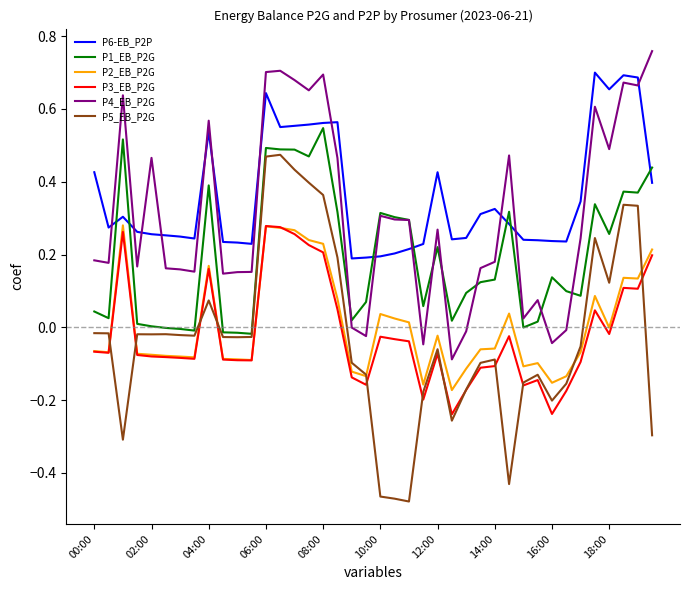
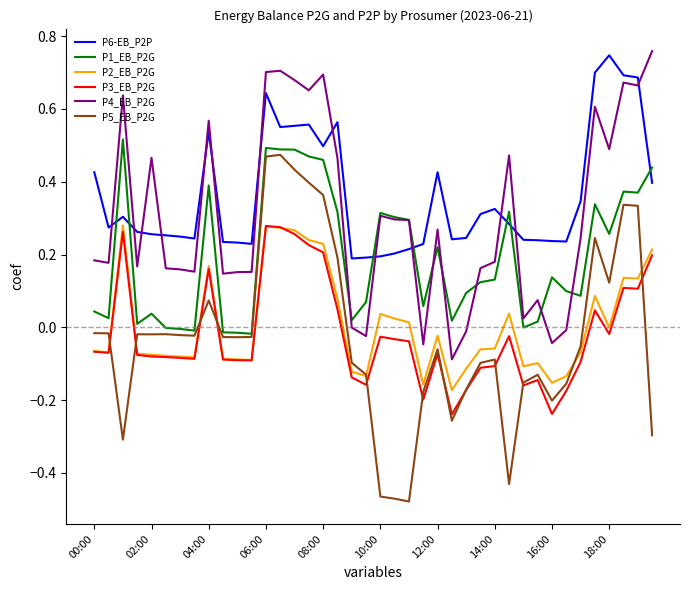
  {
    "P6-EB_P2P": {
      "00:00": 0.43,
      "02:00": 0.26,
      "04:00": 0.54,
      "06:00": 0.64,
-     "08:00": 0.56,
+     "08:00": 0.50,
      "10:00": 0.19,
      "12:00": 0.43,
      "14:00": 0.33,
      "16:00": 0.24,
-     "18:00": 0.65
+     "18:00": 0.75
    },
    "P1_EB_P2G": {
      "00:00": 0.04,
-     "02:00": 0.00,
+     "02:00": 0.04,
      "04:00": 0.39,
      "06:00": 0.49,
-     "08:00": 0.55,
+     "08:00": 0.46,
      "10:00": 0.31,
      "12:00": 0.22,
      "14:00": 0.13,
      "16:00": 0.14,
      "18:00": 0.26
    },
    "P2_EB_P2G": {
      "04:00": 0.17,
      "08:00": 0.23,
      "10:00": 0.04,
      "12:00": -0.02,
      "14:00": -0.06,
      "16:00": -0.15,
      "18:00": 0.00
    },
    "P3_EB_P2G": {
      "04:00": 0.16,
      "08:00": 0.21,
      "10:00": -0.03,
      "12:00": -0.07,
      "14:00": -0.11,
      "16:00": -0.24,
      "18:00": -0.02
    },
    "P4_EB_P2G": {
      "00:00": 0.18,
      "02:00": 0.47,
      "04:00": 0.57,
      "06:00": 0.70,
      "08:00": 0.69,
      "10:00": 0.31,
      "12:00": 0.27,
      "14:00": 0.18,
      "16:00": -0.04,
      "18:00": 0.49
    },
    "P5_EB_P2G": {
      "00:00": -0.02,
      "02:00": -0.02,
      "04:00": 0.07,
      "06:00": 0.47,
      "08:00": 0.36,
      "10:00": -0.47,
      "12:00": -0.06,
      "14:00": -0.09,
      "16:00": -0.20,
      "18:00": 0.12
    }
  }
